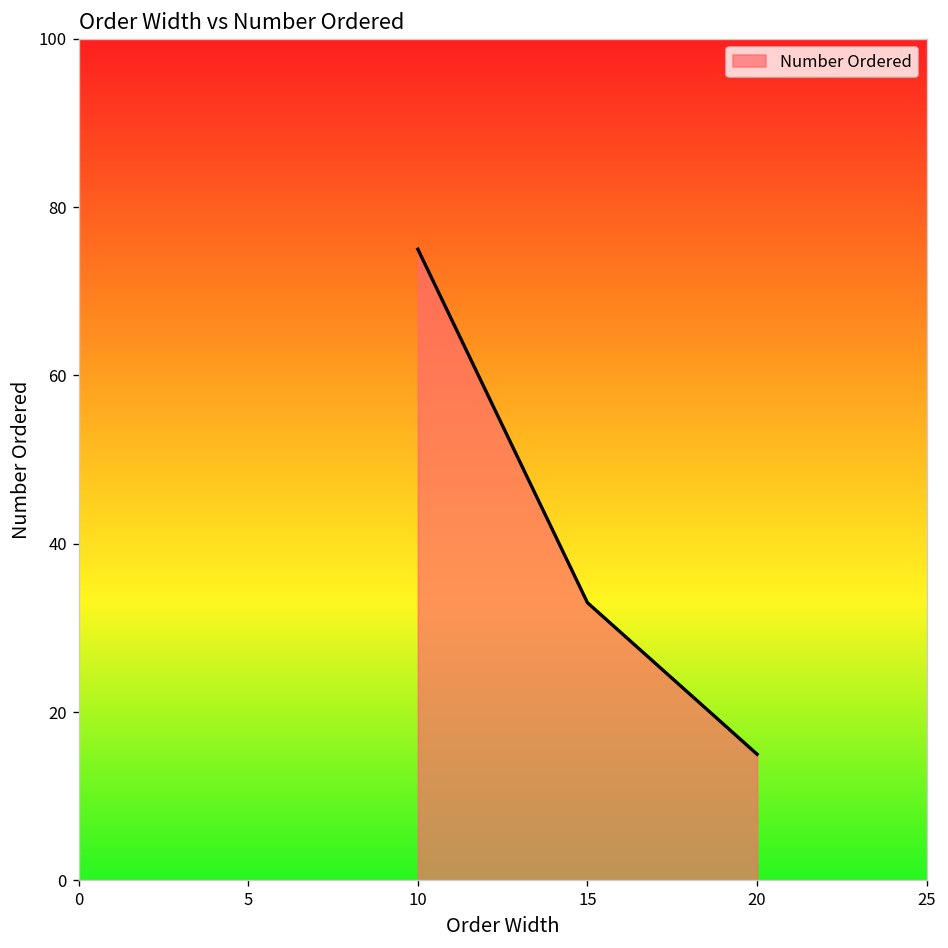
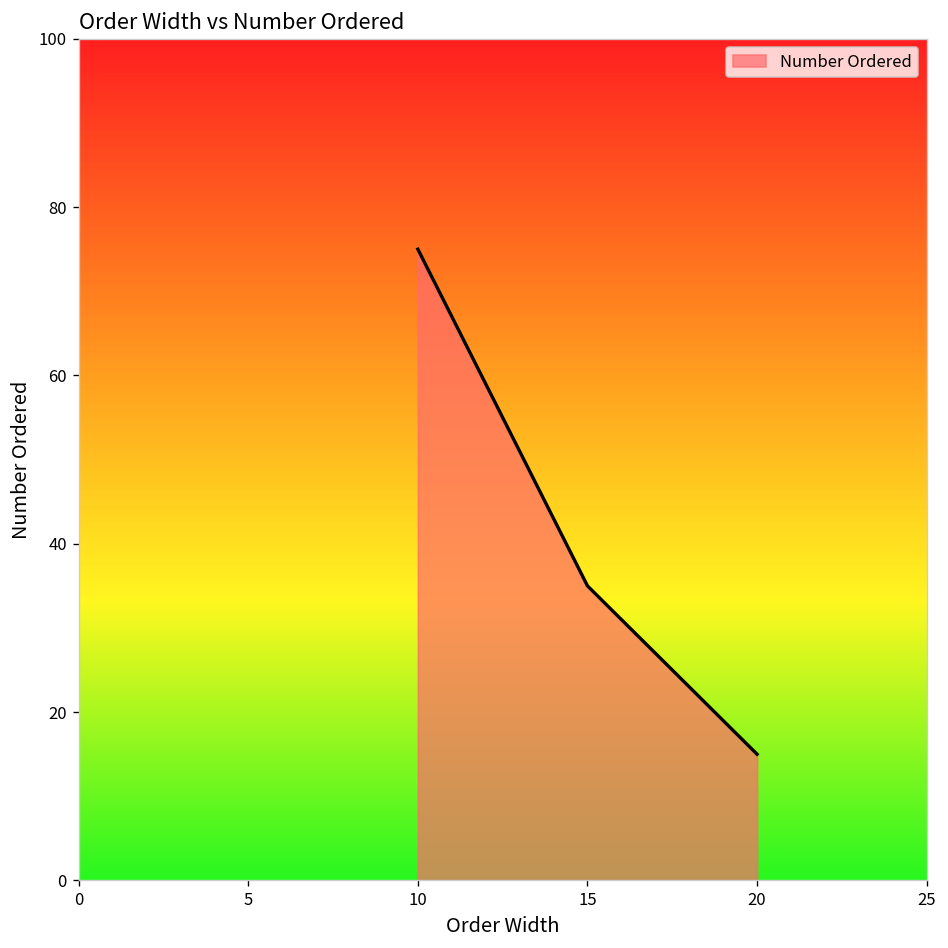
  {
    "10": 75,
-   "15": 33,
+   "15": 35,
    "20": 15
  }
